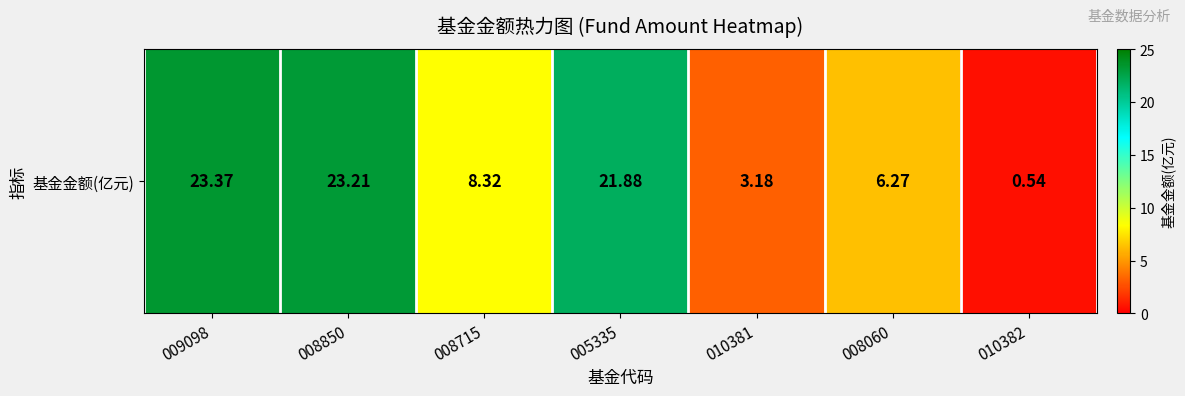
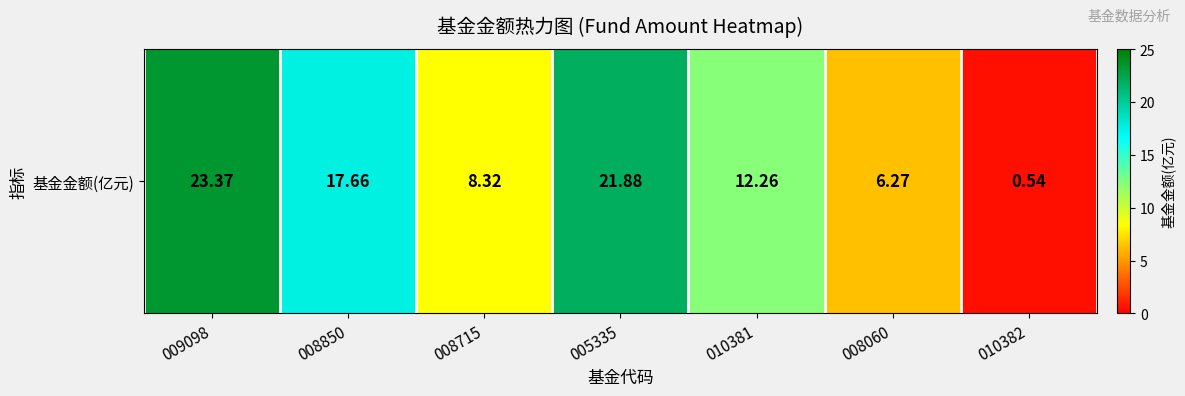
  {
    "基金金额(亿元)": {
      "009098": 23.37,
-     "008850": 23.21,
+     "008850": 17.66,
      "008715": 8.32,
      "005335": 21.88,
-     "010381": 3.18,
+     "010381": 12.26,
      "008060": 6.27,
      "010382": 0.54
    }
  }
